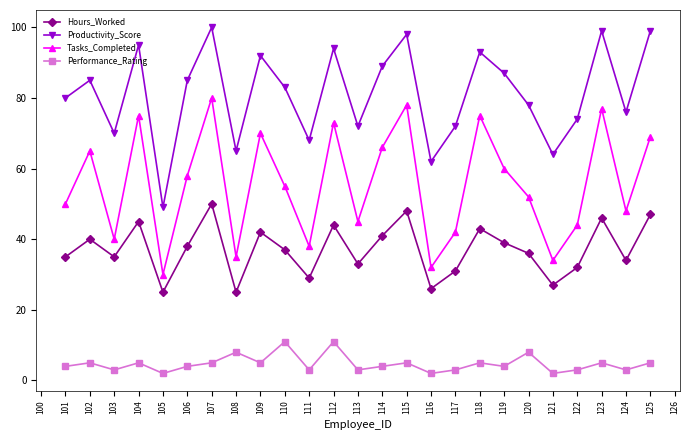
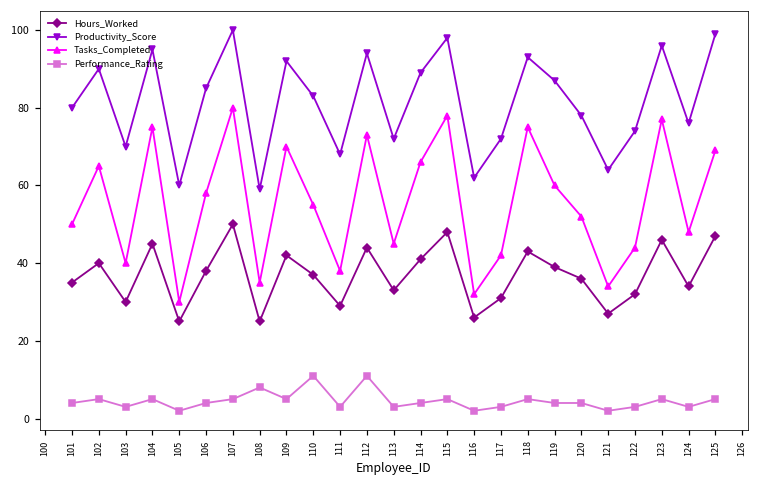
  {
    "Hours_Worked": {
      "101": 35,
      "102": 40,
-     "103": 35,
+     "103": 30,
      "104": 45,
      "105": 25,
      "106": 38,
      "107": 50,
      "108": 25,
      "109": 42,
      "110": 37,
      "111": 29,
      "112": 44,
      "113": 33,
      "114": 41,
      "115": 48,
      "116": 26,
      "117": 31,
      "118": 43,
      "119": 39,
      "120": 36,
      "121": 27,
      "122": 32,
      "123": 46,
      "124": 34,
      "125": 47
    },
    "Productivity_Score": {
      "101": 80,
-     "102": 85,
+     "102": 90,
      "103": 70,
      "104": 95,
-     "105": 49,
+     "105": 60,
      "106": 85,
      "107": 100,
-     "108": 65,
+     "108": 59,
      "109": 92,
      "110": 83,
      "111": 68,
      "112": 94,
      "113": 72,
      "114": 89,
      "115": 98,
      "116": 62,
      "117": 72,
      "118": 93,
      "119": 87,
      "120": 78,
      "121": 64,
      "122": 74,
-     "123": 99,
+     "123": 96,
      "124": 76,
      "125": 99
    },
    "Tasks_Completed": {
      "101": 50,
      "102": 65,
      "103": 40,
      "104": 75,
      "105": 30,
      "106": 58,
      "107": 80,
      "108": 35,
      "109": 70,
      "110": 55,
      "111": 38,
      "112": 73,
      "113": 45,
      "114": 66,
      "115": 78,
      "116": 32,
      "117": 42,
      "118": 75,
      "119": 60,
      "120": 52,
      "121": 34,
      "122": 44,
      "123": 77,
      "124": 48,
      "125": 69
    },
    "Performance_Rating": {
      "101": 4,
      "102": 5,
      "103": 3,
      "104": 5,
      "105": 2,
      "106": 4,
      "107": 5,
      "108": 8,
      "109": 5,
      "110": 11,
      "111": 3,
      "112": 11,
      "113": 3,
      "114": 4,
      "115": 5,
      "116": 2,
      "117": 3,
      "118": 5,
      "119": 4,
-     "120": 8,
+     "120": 4,
      "121": 2,
      "122": 3,
      "123": 5,
      "124": 3,
      "125": 5
    }
  }
